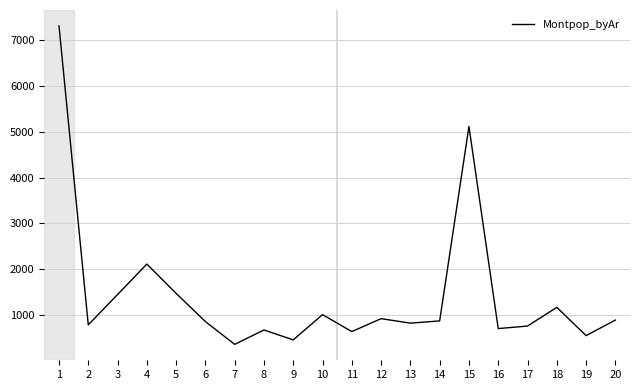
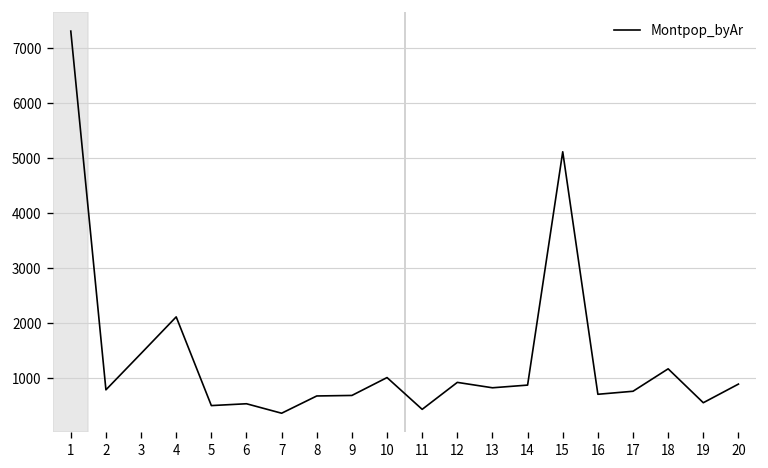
  {
    "2": 800,
    "3": 1400,
    "4": 2100,
-   "5": 1500,
-   "6": 900,
+   "5": 500,
+   "6": 500,
    "7": 400,
    "8": 700,
-   "9": 500,
+   "9": 700,
    "10": 1000,
-   "11": 600,
+   "11": 400,
    "12": 900,
    "13": 800,
    "14": 900,
    "15": 5100,
    "16": 700,
    "17": 800,
    "18": 1200,
    "19": 600,
    "20": 900
  }
